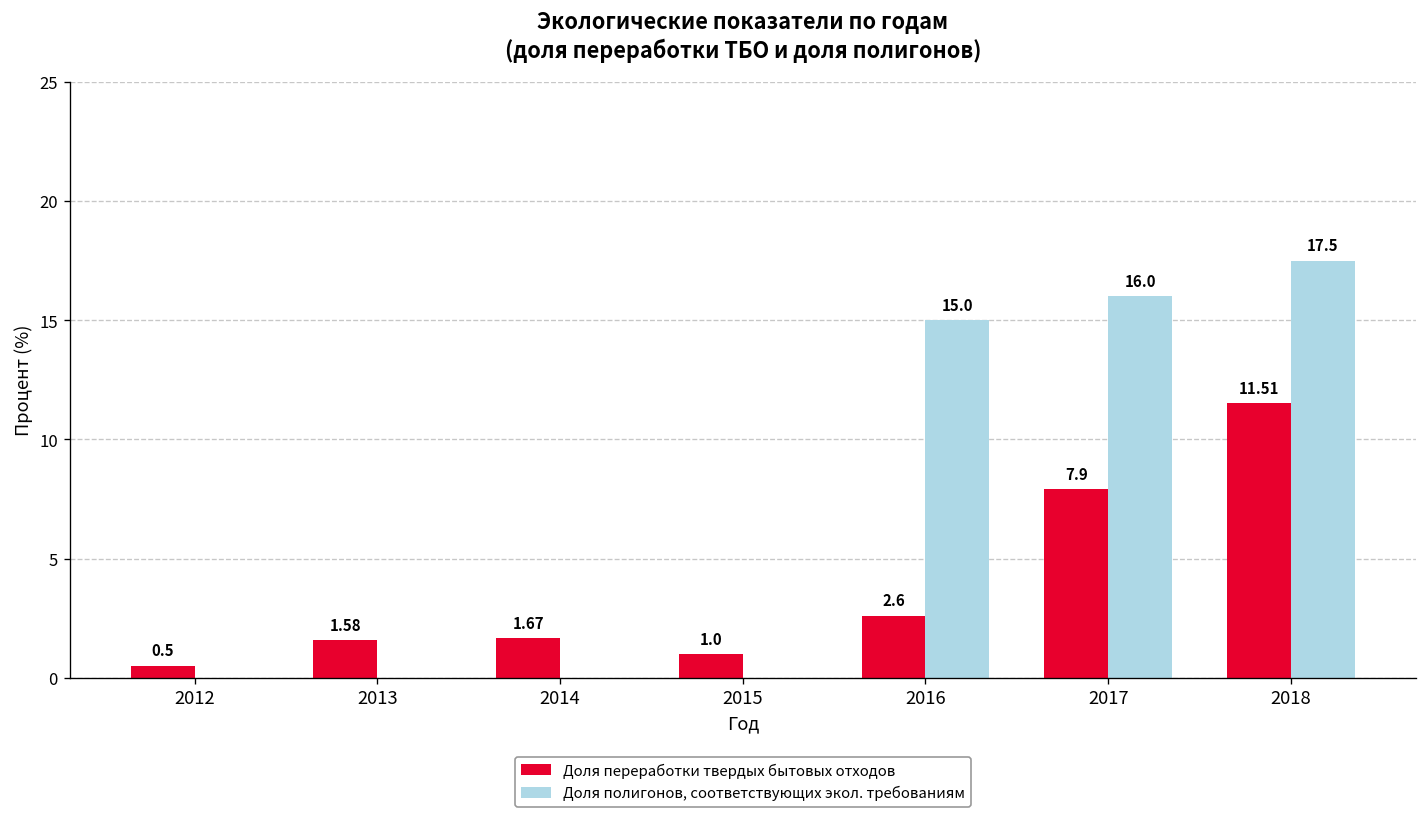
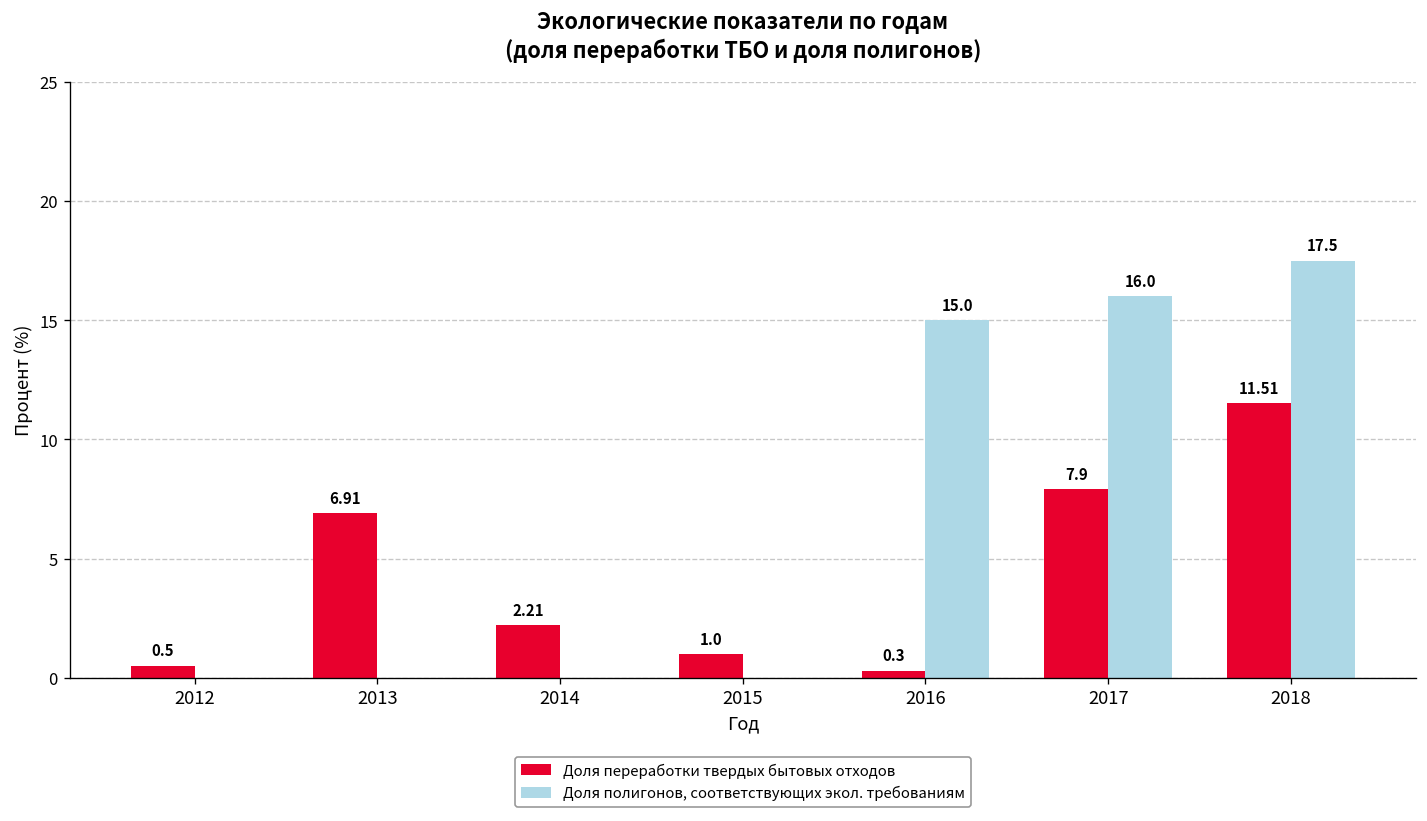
  {
    "Доля переработки твердых бытовых отходов": {
      "2012": 0.5,
-     "2013": 1.58,
-     "2014": 1.67,
+     "2013": 6.91,
+     "2014": 2.21,
      "2015": 1.0,
-     "2016": 2.6,
+     "2016": 0.3,
      "2017": 7.9,
      "2018": 11.51
    },
    "Доля полигонов, соответствующих экол. требованиям": {
      "2016": 15.0,
      "2017": 16.0,
      "2018": 17.5
    }
  }
